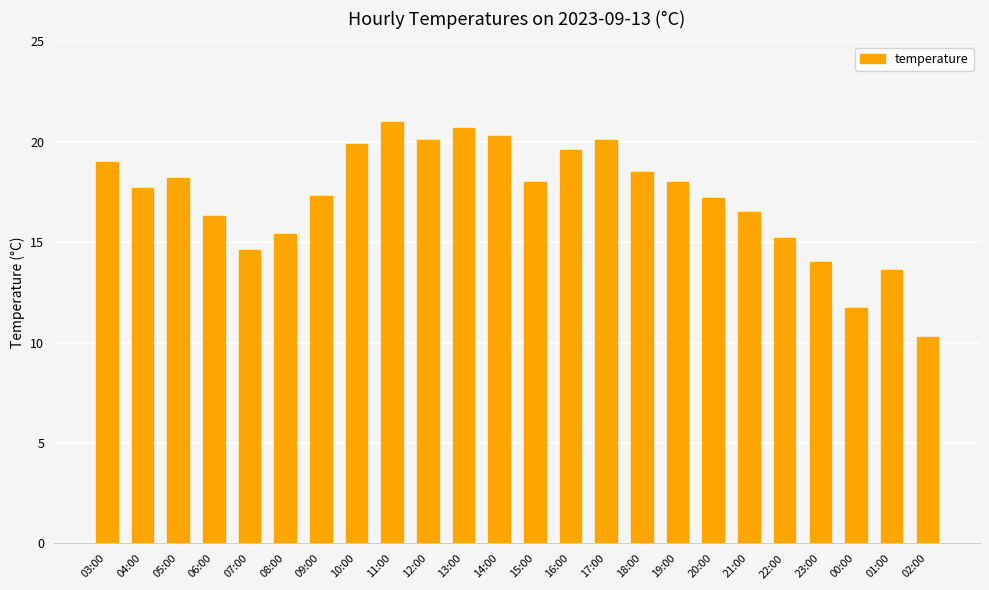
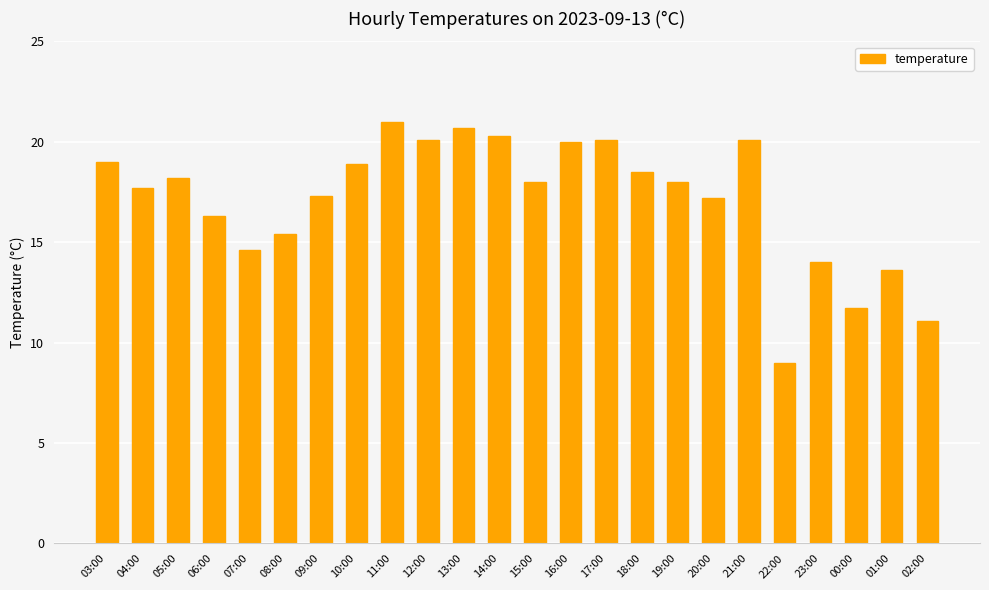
  {
    "03:00": 19.0,
    "04:00": 17.7,
    "05:00": 18.2,
    "06:00": 16.3,
    "07:00": 14.6,
    "08:00": 15.4,
    "09:00": 17.3,
-   "10:00": 19.9,
+   "10:00": 18.9,
    "11:00": 21.0,
    "12:00": 20.1,
    "13:00": 20.7,
    "14:00": 20.3,
    "15:00": 18.0,
-   "16:00": 19.6,
+   "16:00": 20.0,
    "17:00": 20.1,
    "18:00": 18.5,
    "19:00": 18.0,
    "20:00": 17.2,
-   "21:00": 16.5,
-   "22:00": 15.2,
+   "21:00": 20.1,
+   "22:00": 9.0,
    "23:00": 14.0,
    "00:00": 11.7,
    "01:00": 13.6,
-   "02:00": 10.3
+   "02:00": 11.1
  }
